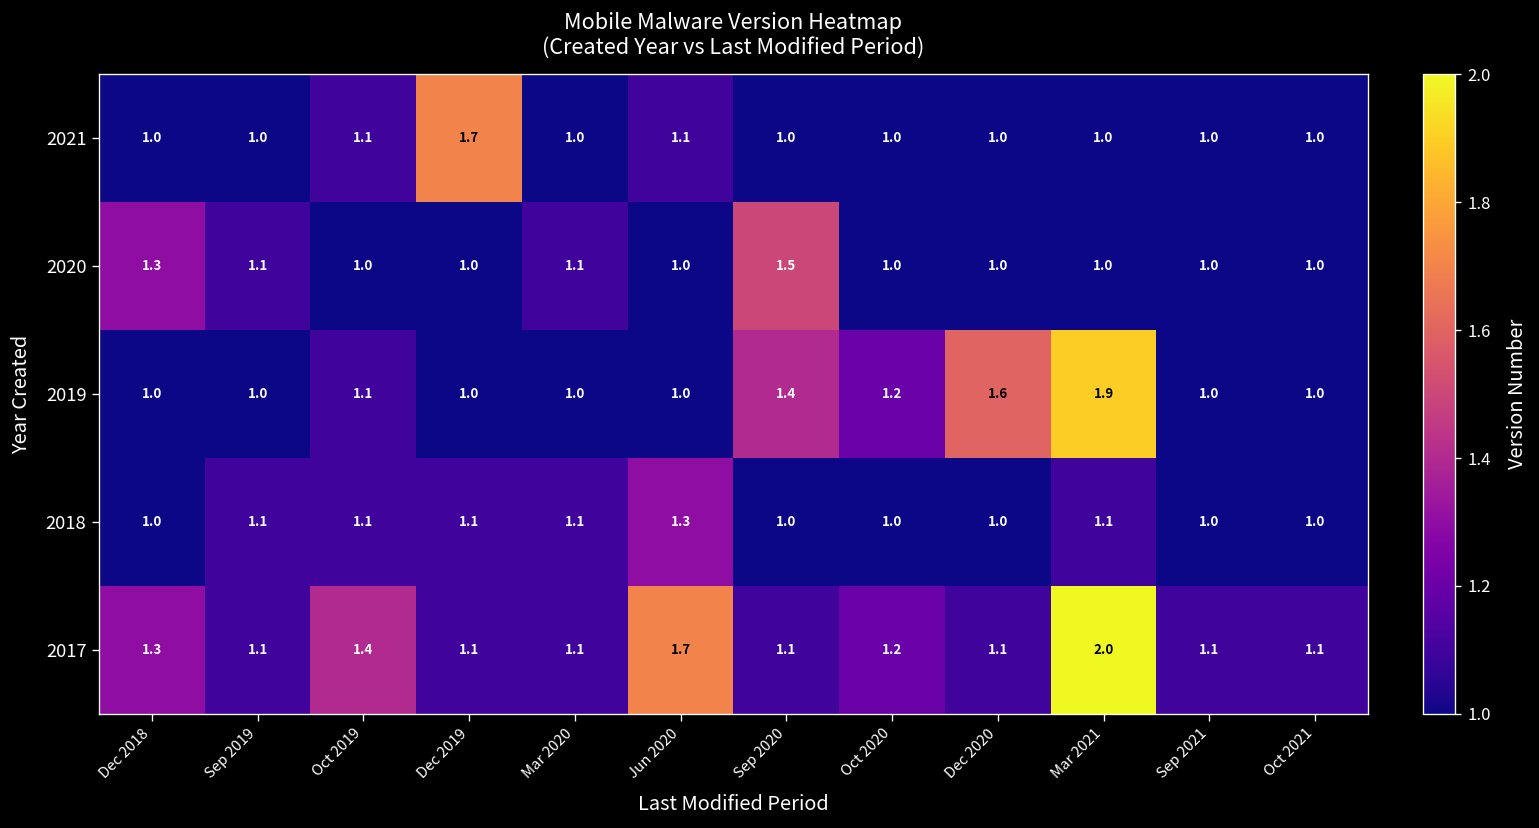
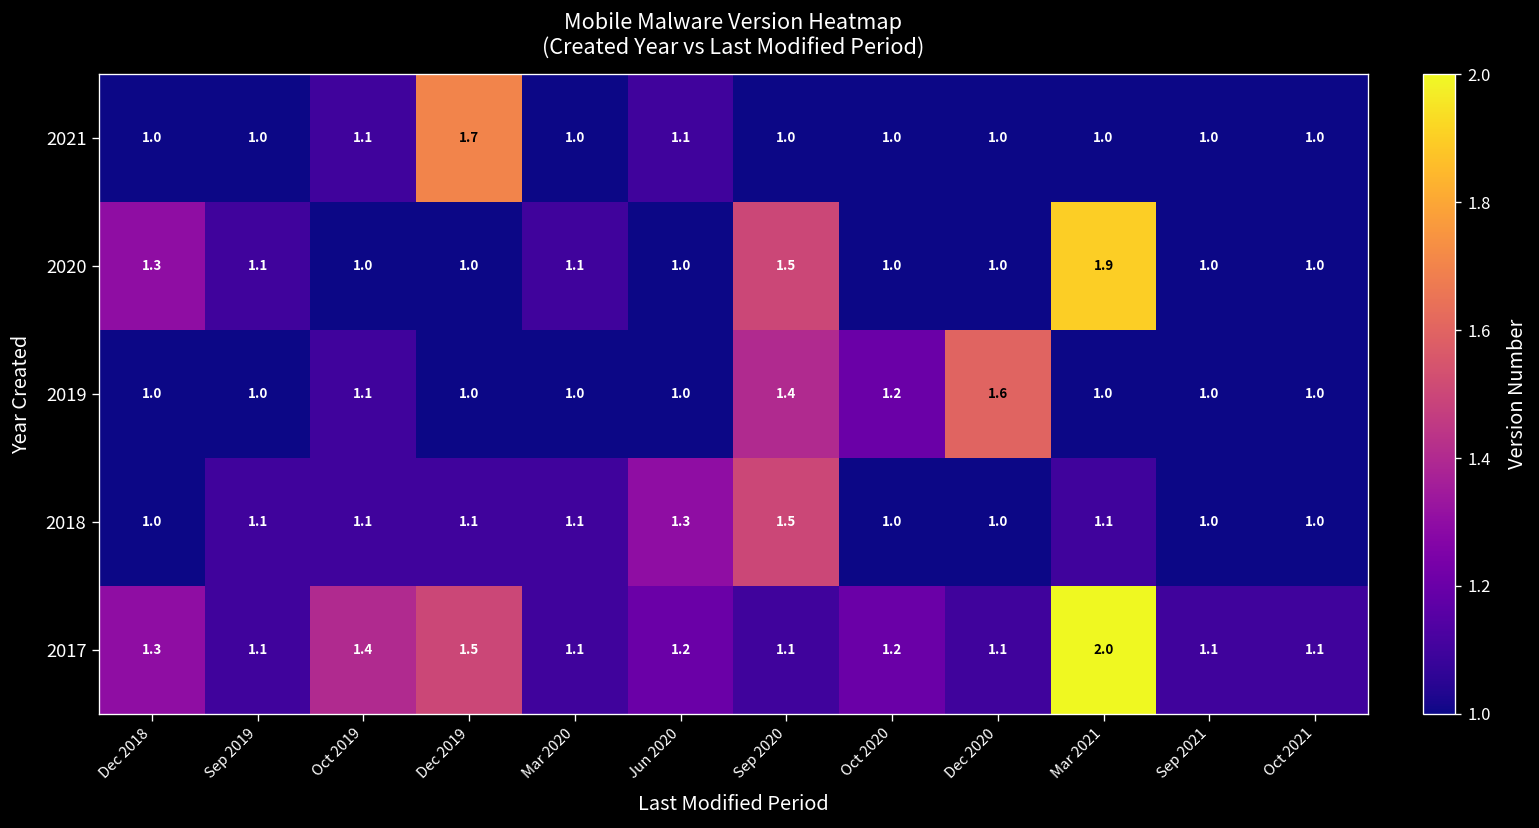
  {
    "2021": {
      "Dec 2018": 1.0,
      "Sep 2019": 1.0,
      "Oct 2019": 1.1,
      "Dec 2019": 1.7,
      "Mar 2020": 1.0,
      "Jun 2020": 1.1,
      "Sep 2020": 1.0,
      "Oct 2020": 1.0,
      "Dec 2020": 1.0,
      "Mar 2021": 1.0,
      "Sep 2021": 1.0,
      "Oct 2021": 1.0
    },
    "2020": {
      "Dec 2018": 1.3,
      "Sep 2019": 1.1,
      "Oct 2019": 1.0,
      "Dec 2019": 1.0,
      "Mar 2020": 1.1,
      "Jun 2020": 1.0,
      "Sep 2020": 1.5,
      "Oct 2020": 1.0,
      "Dec 2020": 1.0,
-     "Mar 2021": 1.0,
+     "Mar 2021": 1.9,
      "Sep 2021": 1.0,
      "Oct 2021": 1.0
    },
    "2019": {
      "Dec 2018": 1.0,
      "Sep 2019": 1.0,
      "Oct 2019": 1.1,
      "Dec 2019": 1.0,
      "Mar 2020": 1.0,
      "Jun 2020": 1.0,
      "Sep 2020": 1.4,
      "Oct 2020": 1.2,
      "Dec 2020": 1.6,
-     "Mar 2021": 1.9,
+     "Mar 2021": 1.0,
      "Sep 2021": 1.0,
      "Oct 2021": 1.0
    },
    "2018": {
      "Dec 2018": 1.0,
      "Sep 2019": 1.1,
      "Oct 2019": 1.1,
      "Dec 2019": 1.1,
      "Mar 2020": 1.1,
      "Jun 2020": 1.3,
-     "Sep 2020": 1.0,
+     "Sep 2020": 1.5,
      "Oct 2020": 1.0,
      "Dec 2020": 1.0,
      "Mar 2021": 1.1,
      "Sep 2021": 1.0,
      "Oct 2021": 1.0
    },
    "2017": {
      "Dec 2018": 1.3,
      "Sep 2019": 1.1,
      "Oct 2019": 1.4,
-     "Dec 2019": 1.1,
+     "Dec 2019": 1.5,
      "Mar 2020": 1.1,
-     "Jun 2020": 1.7,
+     "Jun 2020": 1.2,
      "Sep 2020": 1.1,
      "Oct 2020": 1.2,
      "Dec 2020": 1.1,
      "Mar 2021": 2.0,
      "Sep 2021": 1.1,
      "Oct 2021": 1.1
    }
  }
